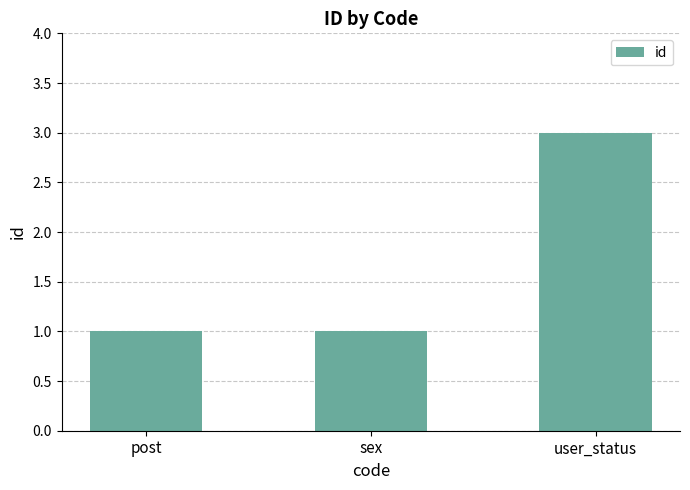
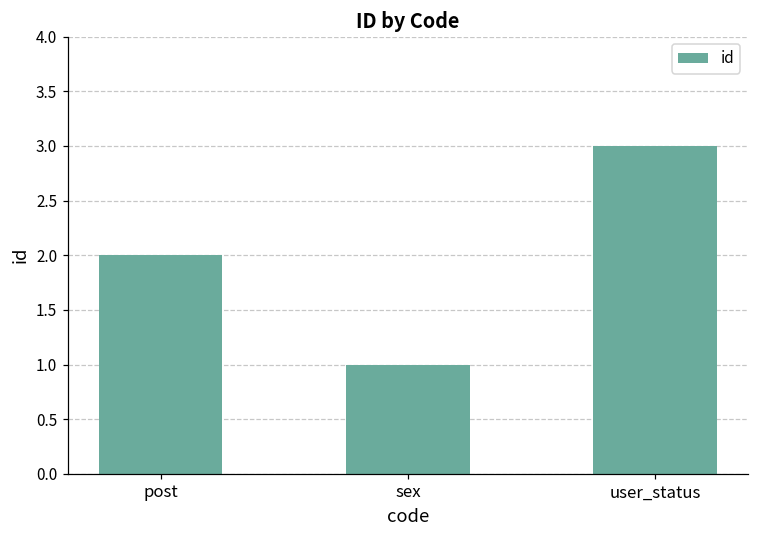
  {
-   "post": 1,
+   "post": 2,
    "sex": 1,
    "user_status": 3
  }
